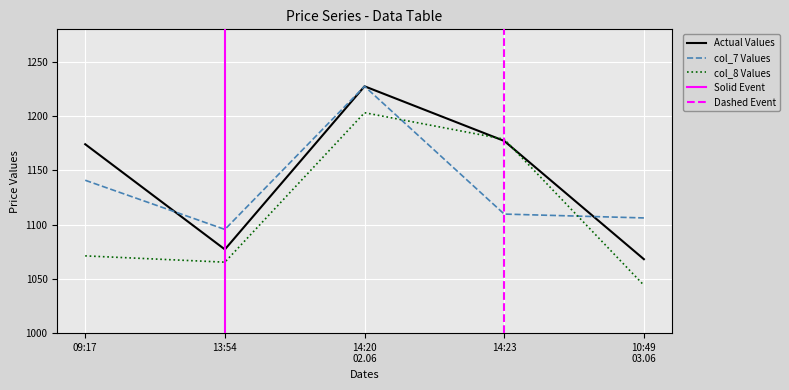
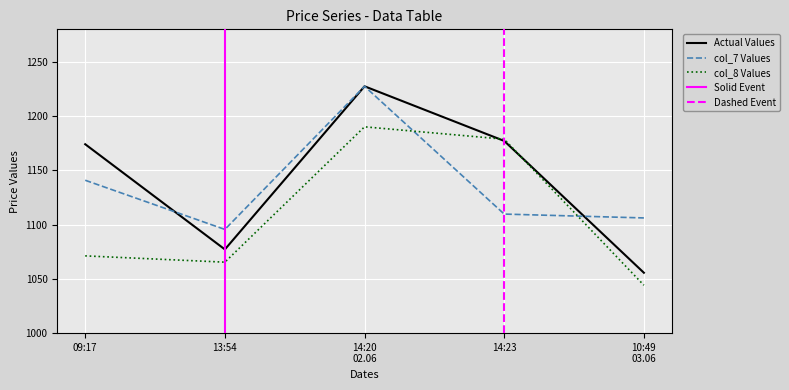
  {
    "Actual Values": {
      "09:17": 1174,
      "13:54": 1077,
-     "10:49 03.06": 1068
+     "10:49 03.06": 1056
    },
    "col_7 Values": {
      "09:17": 1141,
      "13:54": 1096,
      "14:23": 1110,
      "10:49 03.06": 1106
    },
    "col_8 Values": {
      "09:17": 1071,
      "13:54": 1065,
-     "14:20 02.06": 1203,
+     "14:20 02.06": 1190,
      "10:49 03.06": 1044
    }
  }
